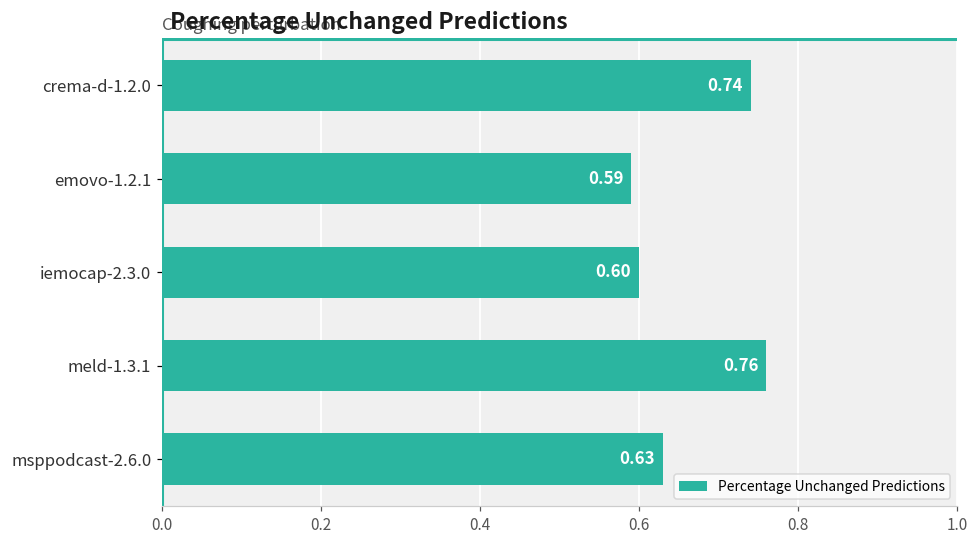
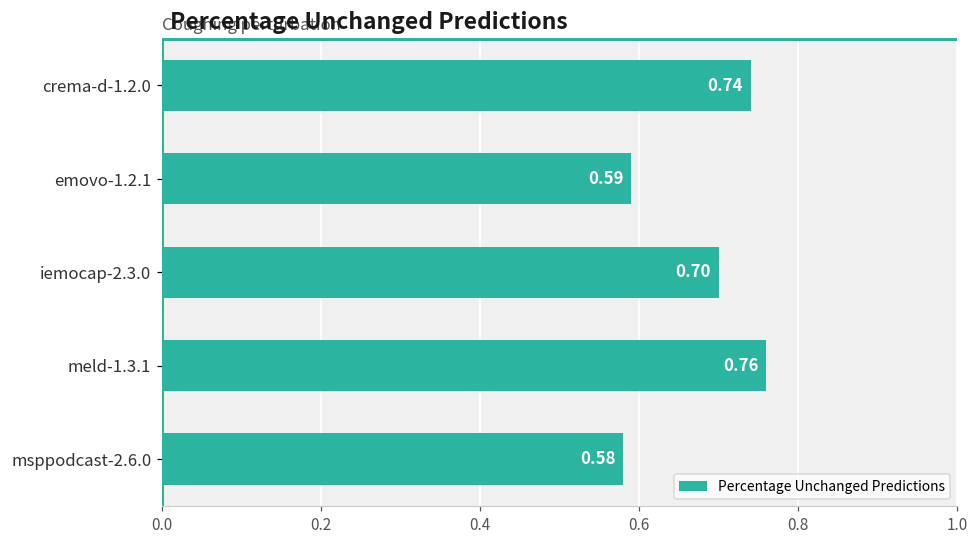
  {
    "crema-d-1.2.0": 0.74,
    "emovo-1.2.1": 0.59,
-   "iemocap-2.3.0": 0.60,
+   "iemocap-2.3.0": 0.70,
    "meld-1.3.1": 0.76,
-   "msppodcast-2.6.0": 0.63
+   "msppodcast-2.6.0": 0.58
  }
